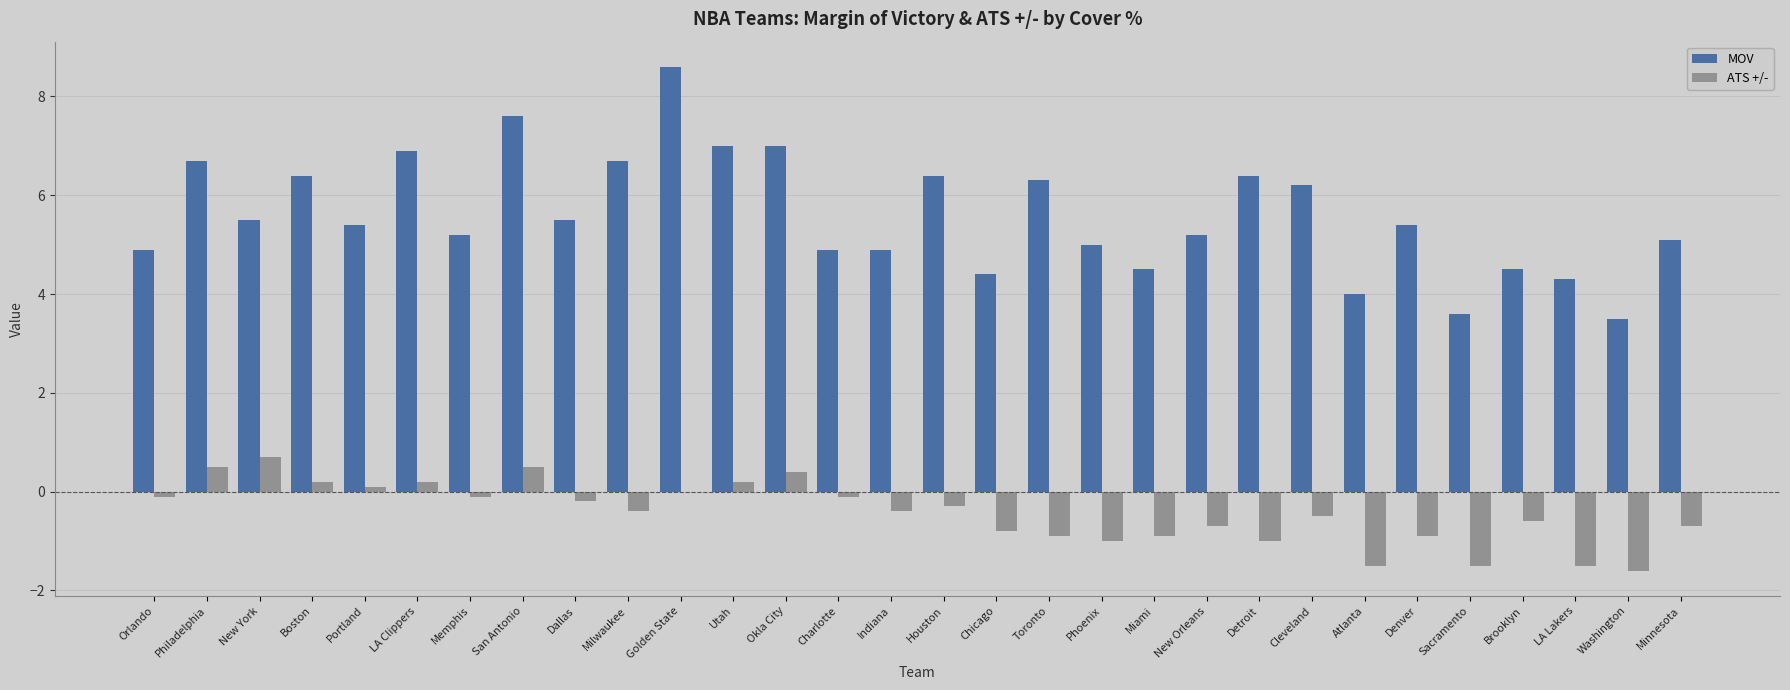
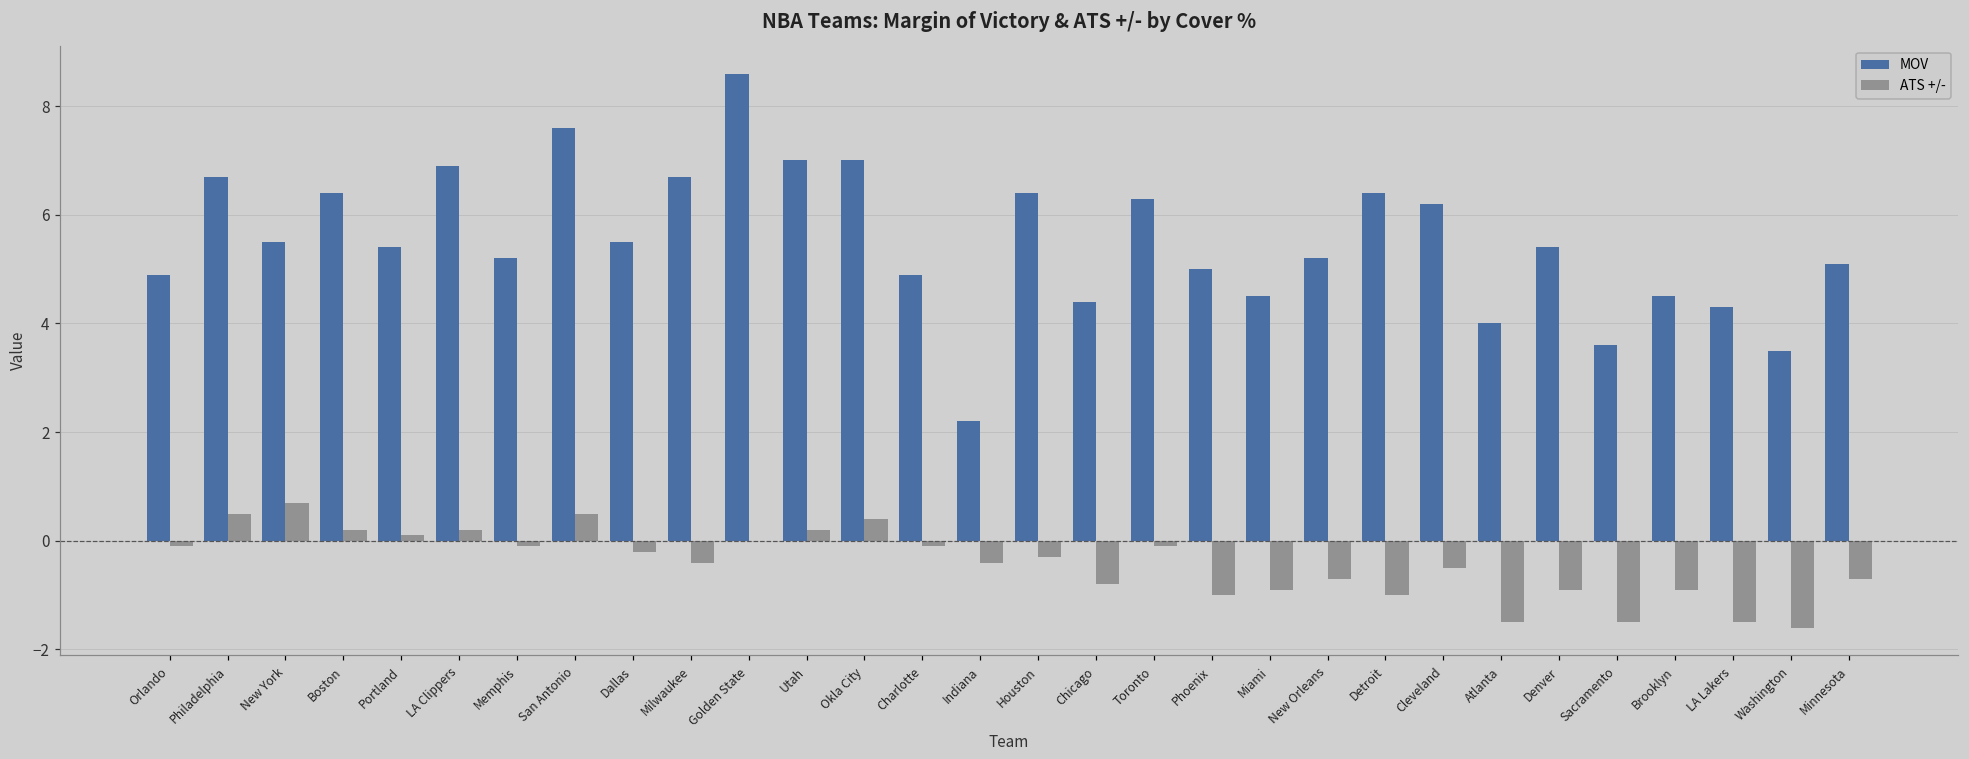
  {
    "MOV": {
      "Orlando": 4.9,
      "Philadelphia": 6.7,
      "New York": 5.5,
      "Boston": 6.4,
      "Portland": 5.4,
      "LA Clippers": 6.9,
      "Memphis": 5.2,
      "San Antonio": 7.6,
      "Dallas": 5.5,
      "Milwaukee": 6.7,
      "Golden State": 8.6,
      "Utah": 7.0,
      "Okla City": 7.0,
      "Charlotte": 4.9,
-     "Indiana": 4.9,
+     "Indiana": 2.2,
      "Houston": 6.4,
      "Chicago": 4.4,
      "Toronto": 6.3,
      "Phoenix": 5.0,
      "Miami": 4.5,
      "New Orleans": 5.2,
      "Detroit": 6.4,
      "Cleveland": 6.2,
      "Atlanta": 4.0,
      "Denver": 5.4,
      "Sacramento": 3.6,
      "Brooklyn": 4.5,
      "LA Lakers": 4.3,
      "Washington": 3.5,
      "Minnesota": 5.1
    },
    "ATS +/-": {
      "Orlando": -0.1,
      "Philadelphia": 0.5,
      "New York": 0.7,
      "Boston": 0.2,
      "Portland": 0.1,
      "LA Clippers": 0.2,
      "Memphis": -0.1,
      "San Antonio": 0.5,
      "Dallas": -0.2,
      "Milwaukee": -0.4,
      "Golden State": 0.0,
      "Utah": 0.2,
      "Okla City": 0.4,
      "Charlotte": -0.1,
      "Indiana": -0.4,
      "Houston": -0.3,
      "Chicago": -0.8,
-     "Toronto": -0.9,
+     "Toronto": -0.1,
      "Phoenix": -1.0,
      "Miami": -0.9,
      "New Orleans": -0.7,
      "Detroit": -1.0,
      "Cleveland": -0.5,
      "Atlanta": -1.5,
      "Denver": -0.9,
      "Sacramento": -1.5,
-     "Brooklyn": -0.6,
+     "Brooklyn": -0.9,
      "LA Lakers": -1.5,
      "Washington": -1.6,
      "Minnesota": -0.7
    }
  }
